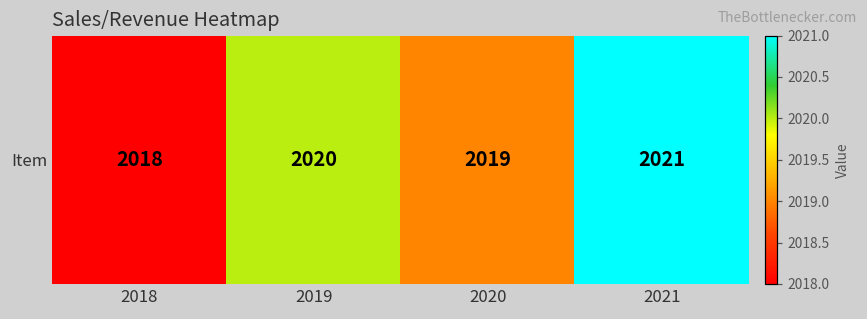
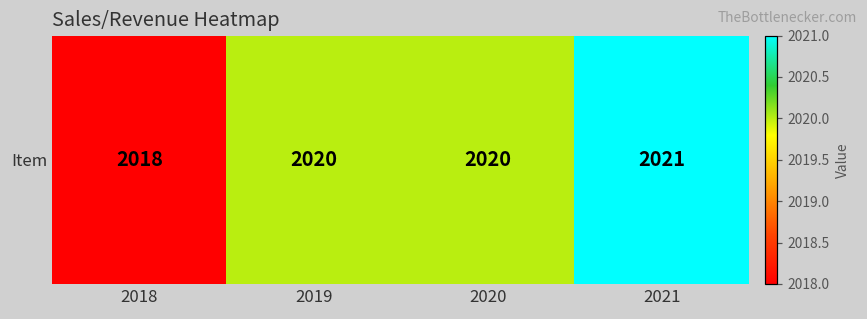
  {
    "Item": {
      "2018": 2018,
      "2019": 2020,
-     "2020": 2019,
+     "2020": 2020,
      "2021": 2021
    }
  }
